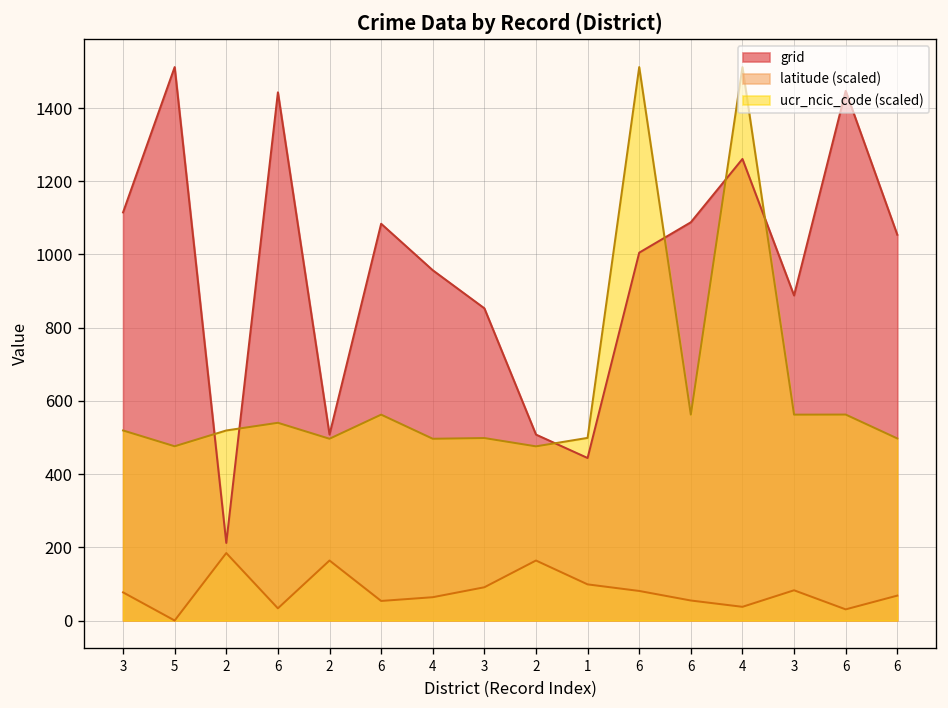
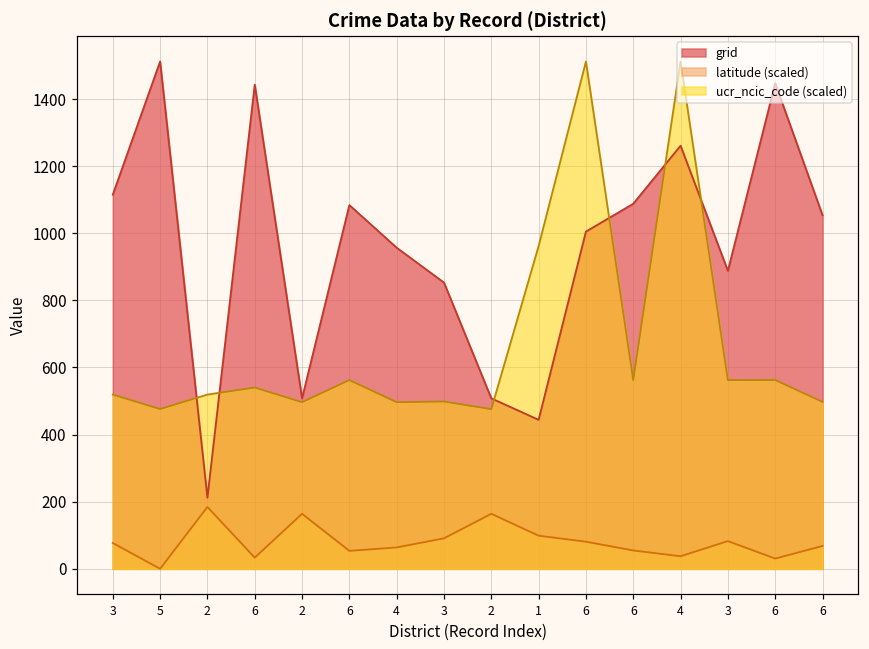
  {
    "grid": {
      "5": 1510,
      "1": 440
    },
    "latitude (scaled)": {
      "5": 0,
      "1": 100
    },
    "ucr_ncic_code (scaled)": {
      "5": 480,
-     "1": 500
+     "1": 960
    }
  }
